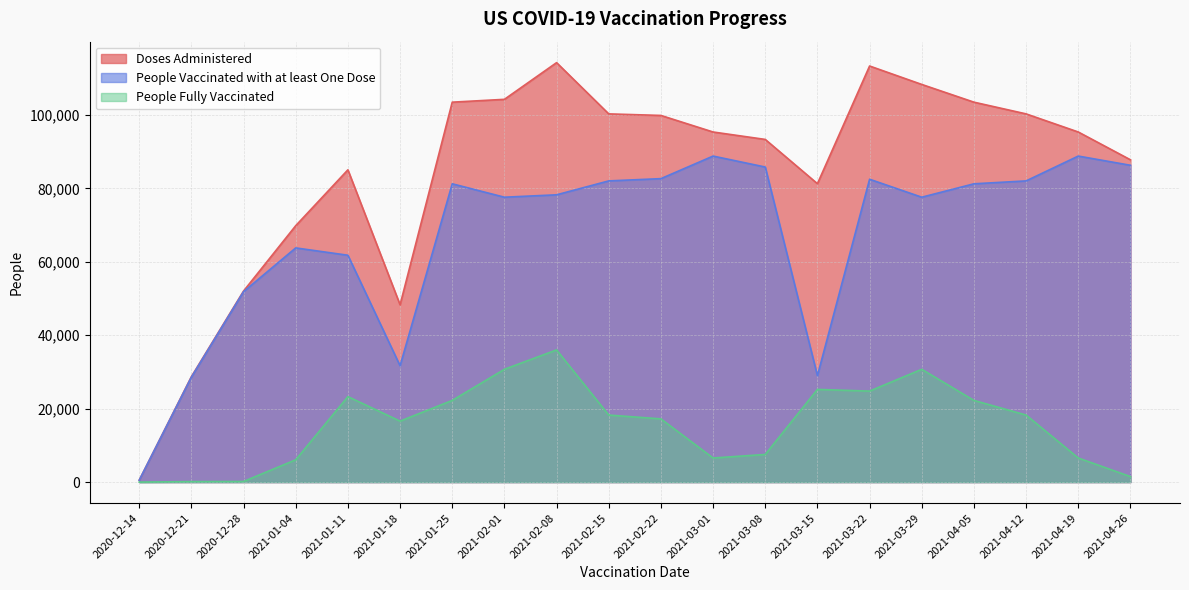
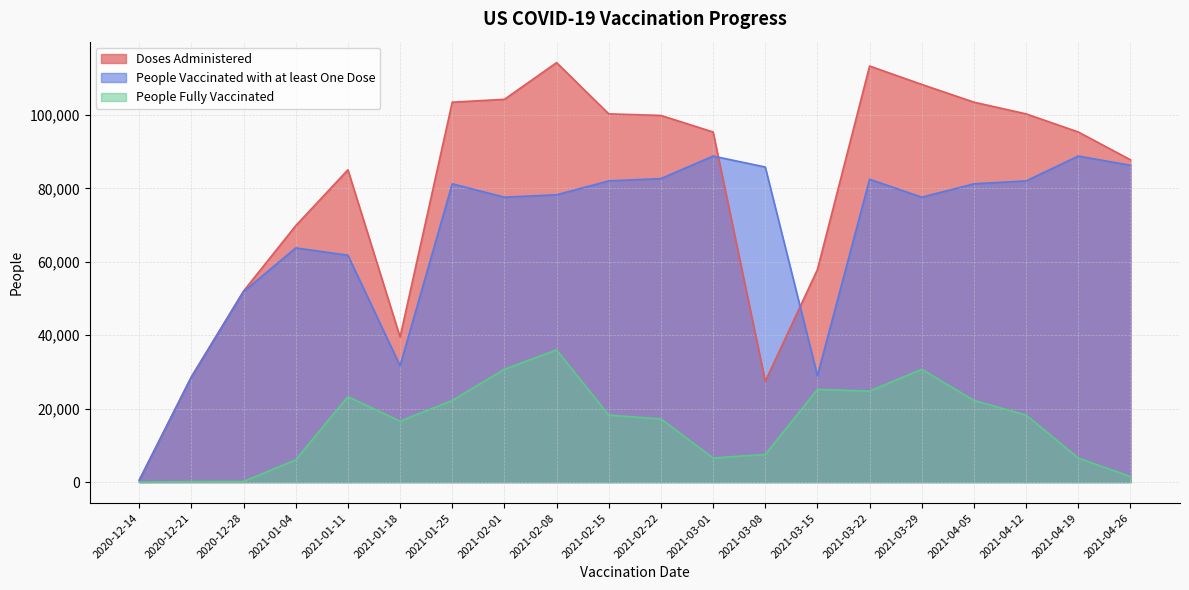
  {
    "Doses Administered": {
      "2021-01-04": "70,000",
      "2021-01-11": "85,000",
-     "2021-01-18": "48,000",
+     "2021-01-18": "39,000",
      "2021-01-25": "103,000",
      "2021-02-01": "104,000",
      "2021-02-08": "114,000",
      "2021-02-15": "100,000",
      "2021-02-22": "100,000",
      "2021-03-01": "95,000",
-     "2021-03-08": "93,000",
-     "2021-03-15": "81,000",
+     "2021-03-08": "27,000",
+     "2021-03-15": "58,000",
      "2021-03-22": "113,000",
      "2021-03-29": "108,000",
      "2021-04-05": "103,000",
      "2021-04-12": "100,000",
      "2021-04-19": "95,000",
      "2021-04-26": "88,000"
    },
    "People Vaccinated with at least One Dose": {
      "2021-01-04": "64,000",
      "2021-01-11": "62,000",
      "2021-01-18": "32,000",
      "2021-01-25": "81,000",
      "2021-02-01": "78,000",
      "2021-02-08": "78,000",
      "2021-02-15": "82,000",
      "2021-02-22": "83,000",
      "2021-03-01": "89,000",
      "2021-03-08": "86,000",
      "2021-03-15": "29,000",
      "2021-03-22": "82,000",
      "2021-03-29": "78,000",
      "2021-04-05": "81,000",
      "2021-04-12": "82,000",
      "2021-04-19": "89,000",
      "2021-04-26": "86,000"
    },
    "People Fully Vaccinated": {
      "2020-12-21": "0",
      "2020-12-28": "0",
      "2021-01-04": "6,000",
      "2021-01-11": "23,000",
      "2021-01-18": "17,000",
      "2021-01-25": "22,000",
      "2021-02-01": "31,000",
      "2021-02-08": "36,000",
      "2021-02-15": "18,000",
      "2021-02-22": "17,000",
      "2021-03-01": "7,000",
      "2021-03-08": "8,000",
      "2021-03-15": "25,000",
      "2021-03-22": "25,000",
      "2021-03-29": "31,000",
      "2021-04-05": "22,000",
      "2021-04-12": "18,000",
      "2021-04-19": "7,000",
      "2021-04-26": "1,000"
    }
  }
